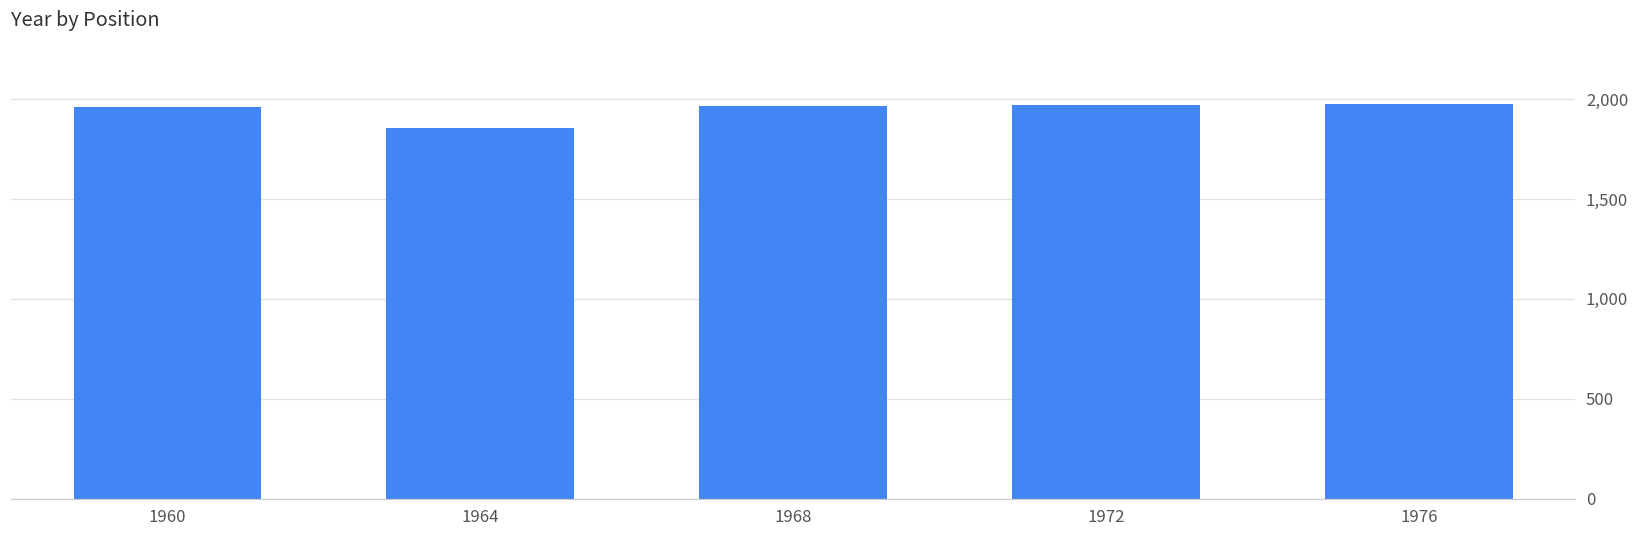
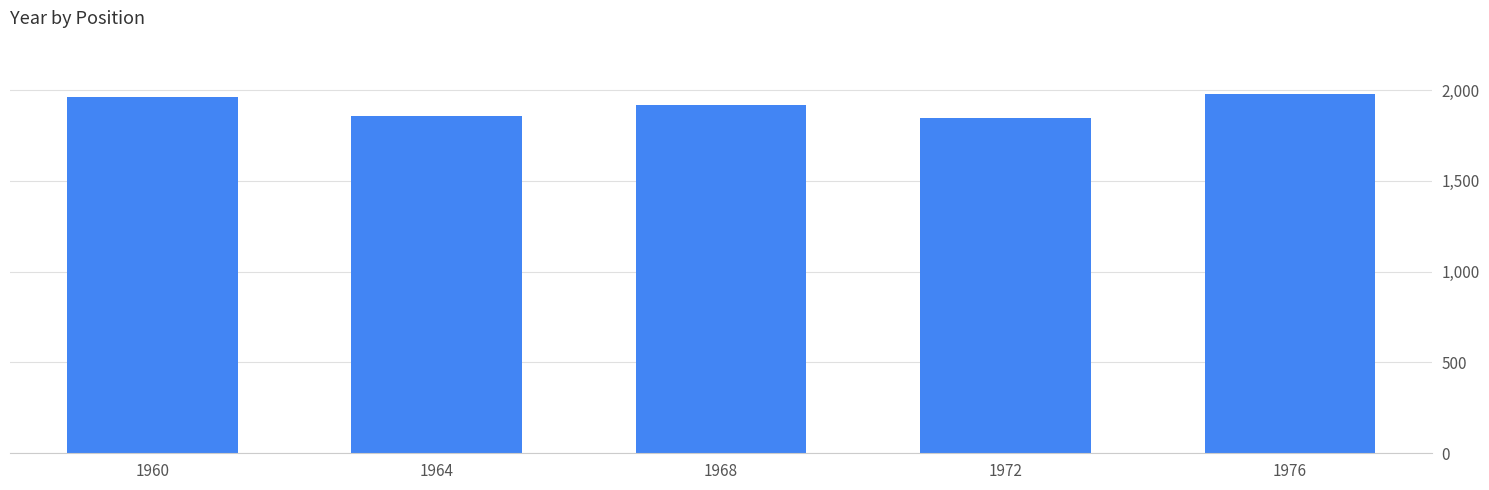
  {
    "1960": "1,960",
    "1964": "1,860",
-   "1968": "1,970",
-   "1972": "1,970",
+   "1968": "1,920",
+   "1972": "1,840",
    "1976": "1,980"
  }
